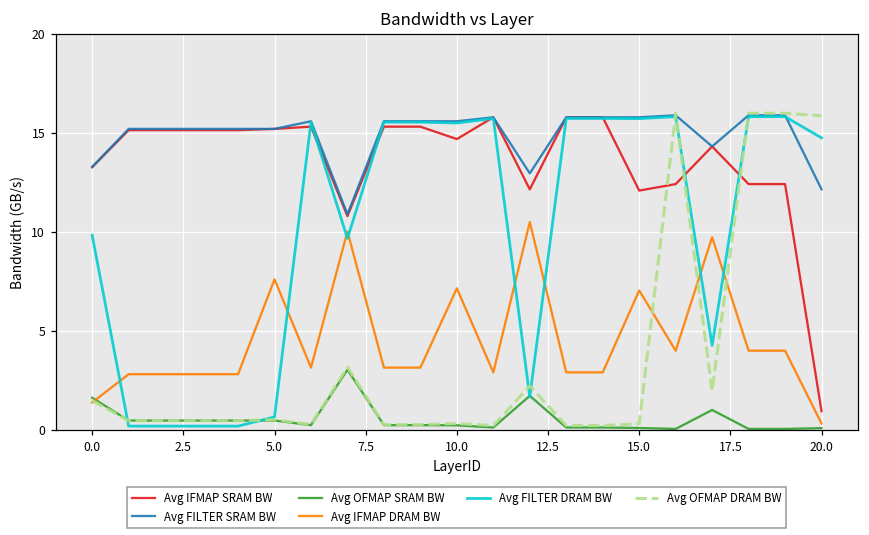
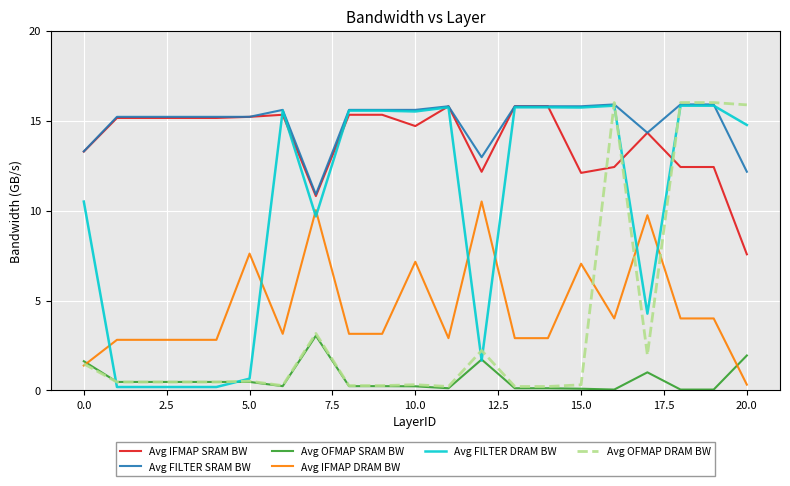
  {
    "Avg IFMAP SRAM BW": {
      "10.0": 14.7,
      "15.0": 12.1,
-     "20.0": 0.9
+     "20.0": 7.6
    },
    "Avg FILTER SRAM BW": {
      "20.0": 12.2
    },
    "Avg OFMAP SRAM BW": {
      "0.0": 1.6,
      "15.0": 0.1,
-     "20.0": 0.1
+     "20.0": 1.9
    },
    "Avg IFMAP DRAM BW": {
      "5.0": 7.6,
      "10.0": 7.2,
      "15.0": 7.0,
      "20.0": 0.3
    },
    "Avg FILTER DRAM BW": {
-     "0.0": 9.8,
+     "0.0": 10.5,
      "20.0": 14.8
    },
    "Avg OFMAP DRAM BW": {
      "15.0": 0.3,
      "20.0": 15.9
    }
  }
